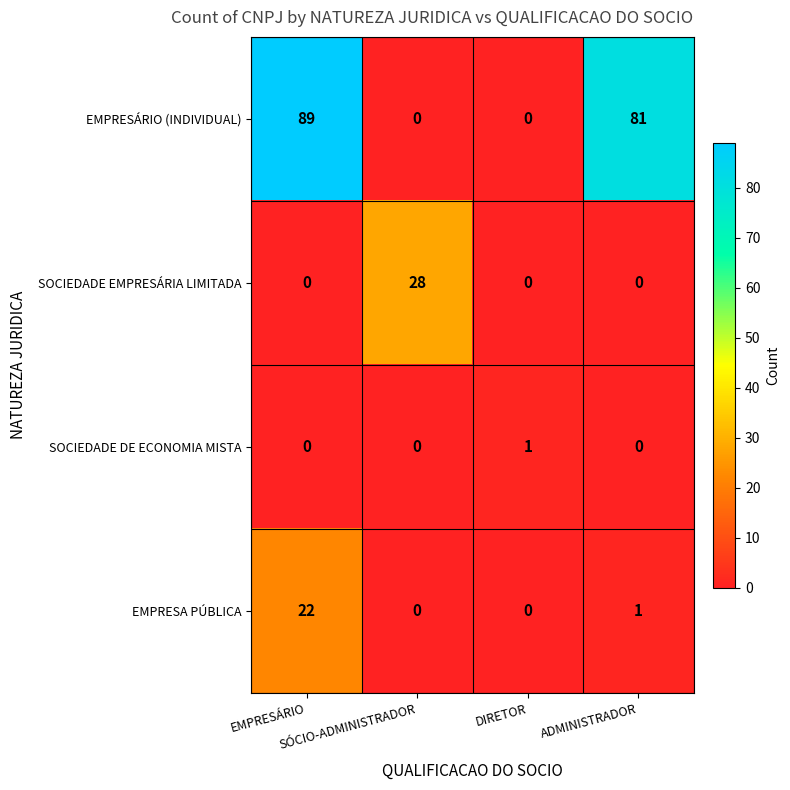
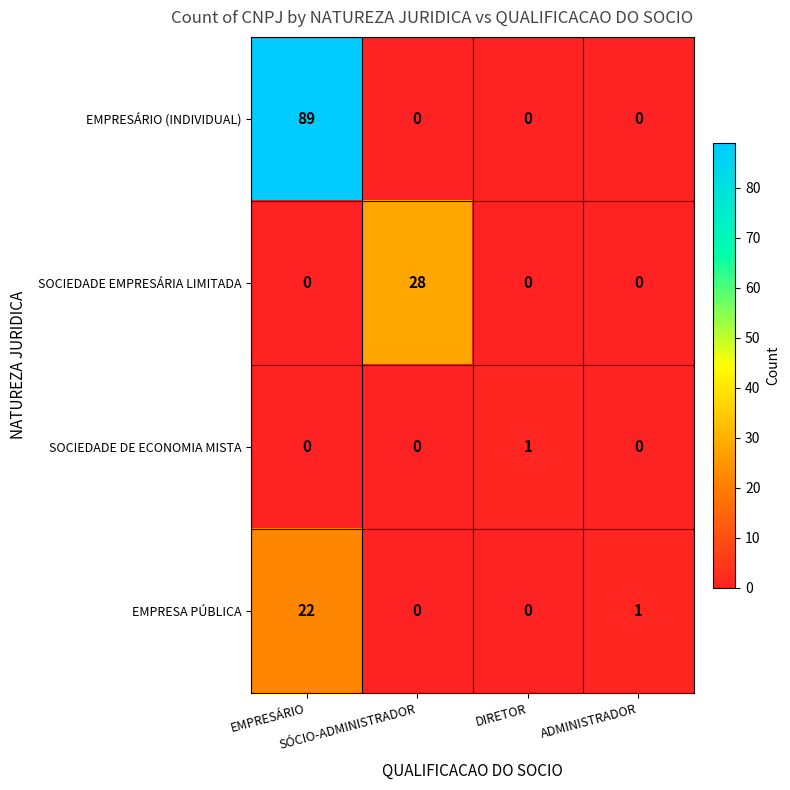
  {
    "EMPRESÁRIO (INDIVIDUAL)": {
      "EMPRESÁRIO": 89,
      "SÓCIO-ADMINISTRADOR": 0,
      "DIRETOR": 0,
-     "ADMINISTRADOR": 81
+     "ADMINISTRADOR": 0
    },
    "SOCIEDADE EMPRESÁRIA LIMITADA": {
      "EMPRESÁRIO": 0,
      "SÓCIO-ADMINISTRADOR": 28,
      "DIRETOR": 0,
      "ADMINISTRADOR": 0
    },
    "SOCIEDADE DE ECONOMIA MISTA": {
      "EMPRESÁRIO": 0,
      "SÓCIO-ADMINISTRADOR": 0,
      "DIRETOR": 1,
      "ADMINISTRADOR": 0
    },
    "EMPRESA PÚBLICA": {
      "EMPRESÁRIO": 22,
      "SÓCIO-ADMINISTRADOR": 0,
      "DIRETOR": 0,
      "ADMINISTRADOR": 1
    }
  }
